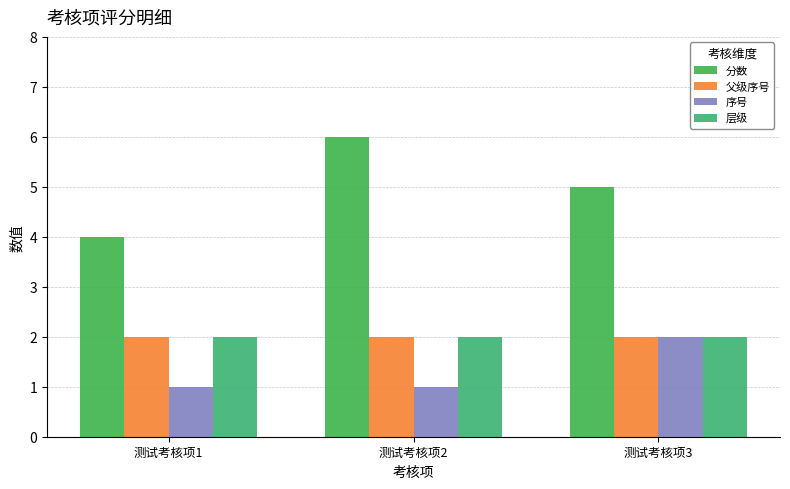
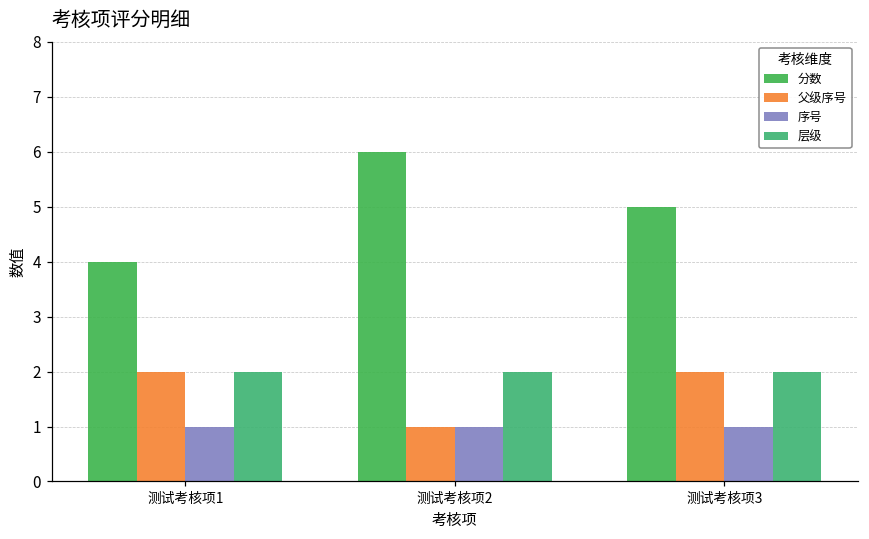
  {
    "父级序号": {
      "测试考核项1": 2,
-     "测试考核项2": 2,
+     "测试考核项2": 1,
      "测试考核项3": 2
    },
    "序号": {
      "测试考核项1": 1,
      "测试考核项2": 1,
-     "测试考核项3": 2
+     "测试考核项3": 1
    }
  }
